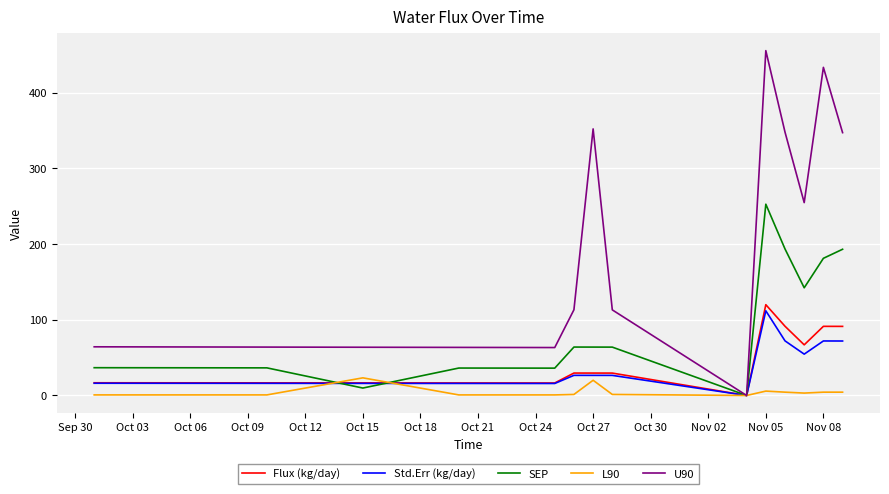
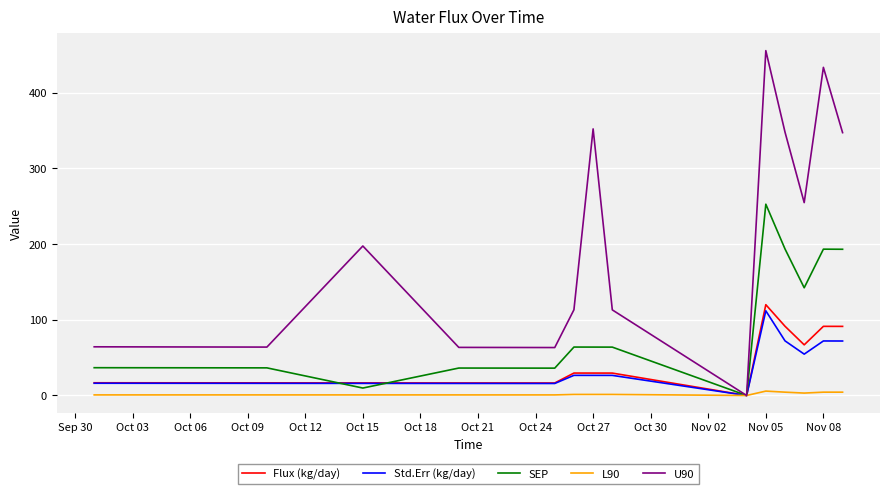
  {
    "Flux (kg/day)": {
      "Nov 05": 120,
      "Nov 08": 90
    },
    "Std.Err (kg/day)": {
      "Nov 05": 110,
      "Nov 08": 70
    },
    "SEP": {
      "Oct 15": 10,
      "Oct 27": 60,
      "Nov 05": 250,
-     "Nov 08": 180
+     "Nov 08": 190
    },
    "L90": {
-     "Oct 15": 20,
-     "Oct 27": 20,
+     "Oct 15": 0,
+     "Oct 27": 0,
      "Nov 05": 10,
      "Nov 08": 0
    },
    "U90": {
-     "Oct 15": 60,
+     "Oct 15": 200,
      "Oct 27": 350,
      "Nov 05": 460,
      "Nov 08": 430
    }
  }
